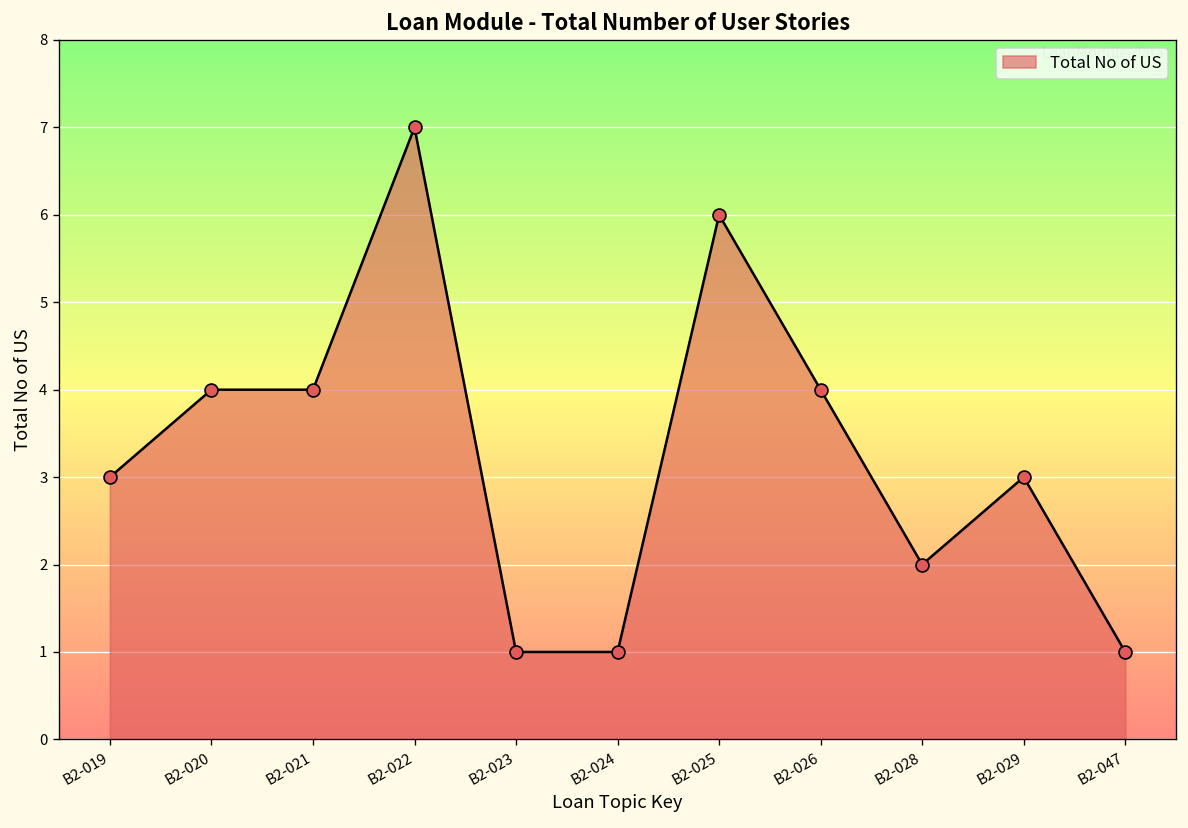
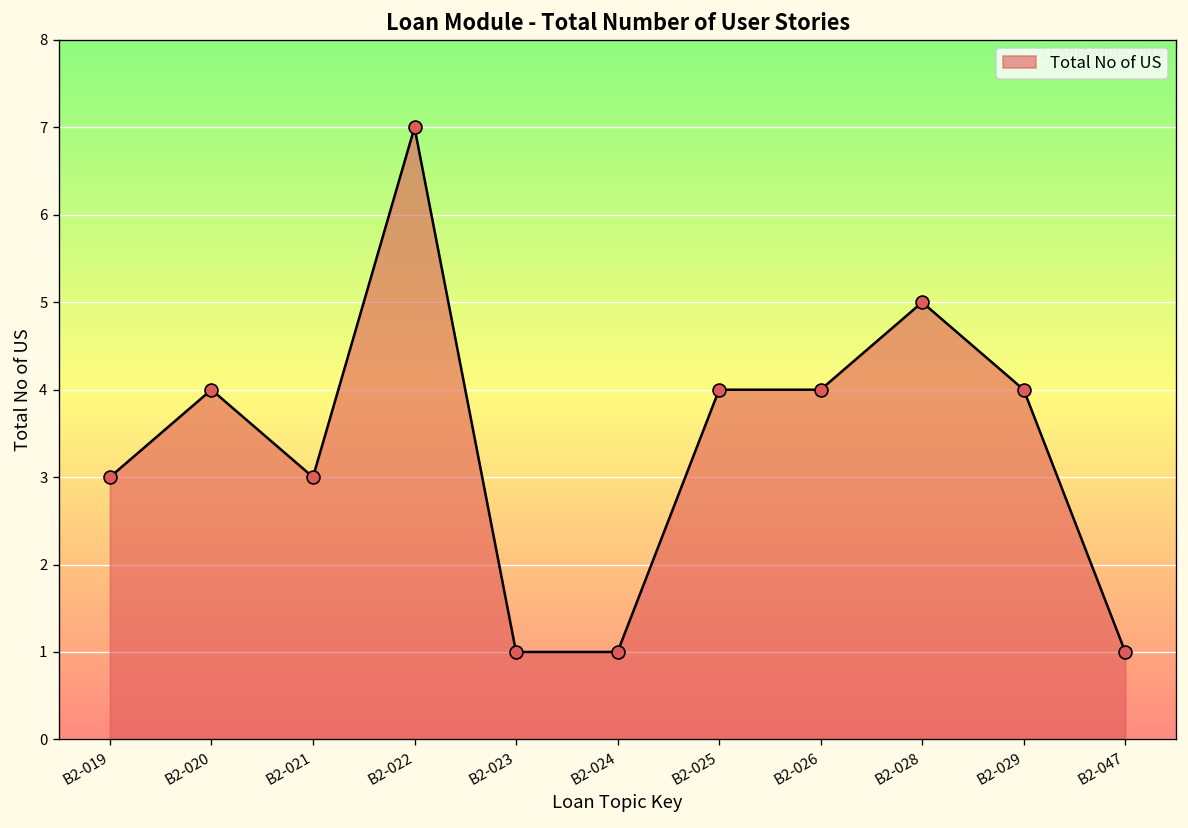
  {
    "B2-019": 3,
    "B2-020": 4,
-   "B2-021": 4,
+   "B2-021": 3,
    "B2-022": 7,
    "B2-023": 1,
    "B2-024": 1,
-   "B2-025": 6,
+   "B2-025": 4,
    "B2-026": 4,
-   "B2-028": 2,
-   "B2-029": 3,
+   "B2-028": 5,
+   "B2-029": 4,
    "B2-047": 1
  }
